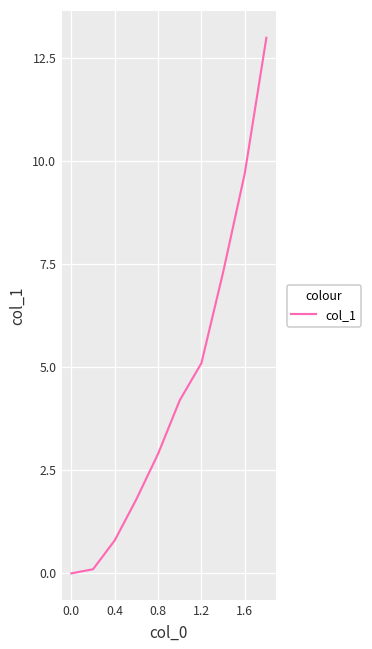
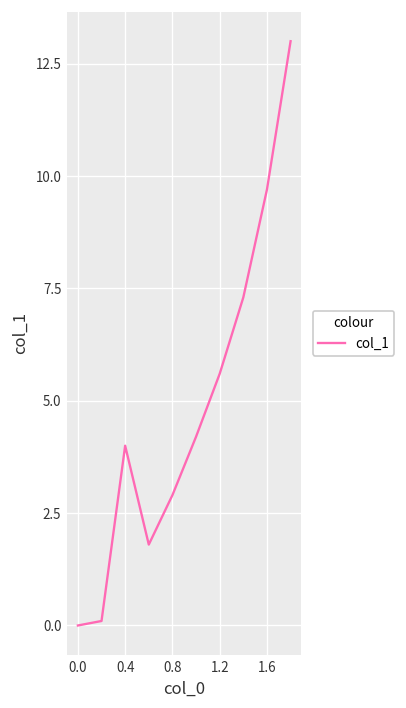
  {
    "0.0": 0.0,
-   "0.4": 0.8,
+   "0.4": 4.0,
    "0.8": 2.9,
-   "1.2": 5.1,
+   "1.2": 5.6,
    "1.6": 9.7
  }
